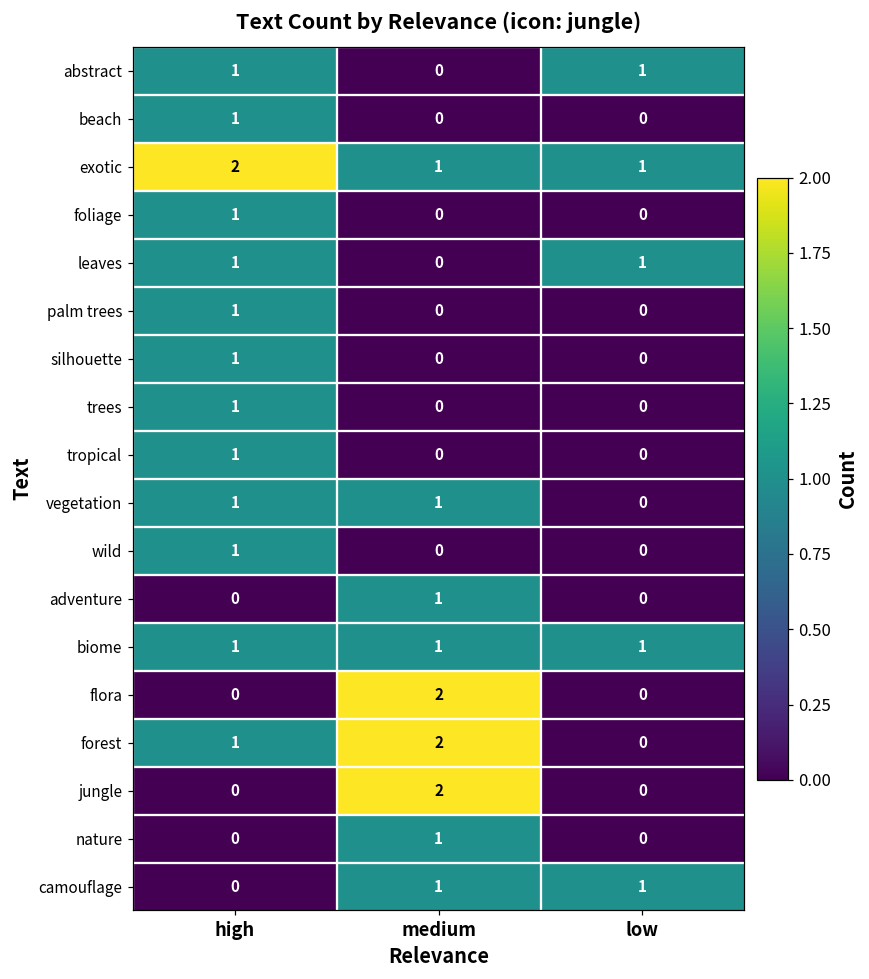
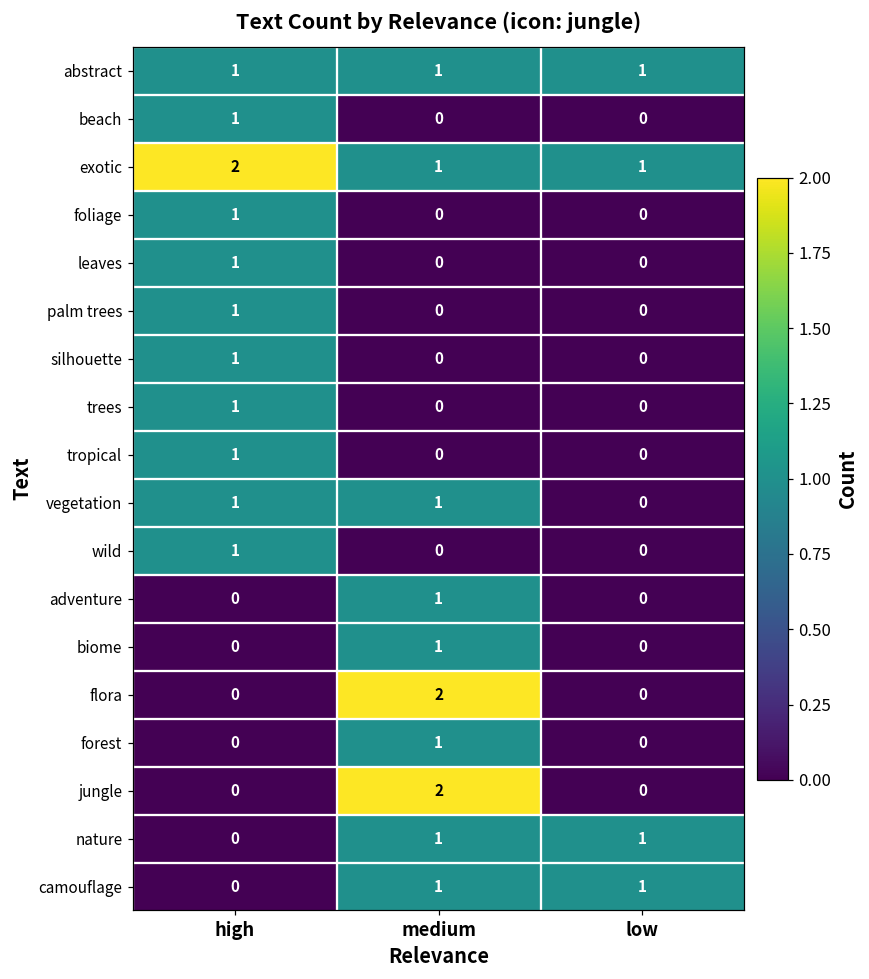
  {
    "abstract": {
      "high": 1,
-     "medium": 0,
+     "medium": 1,
      "low": 1
    },
    "beach": {
      "high": 1,
      "medium": 0,
      "low": 0
    },
    "exotic": {
      "high": 2,
      "medium": 1,
      "low": 1
    },
    "foliage": {
      "high": 1,
      "medium": 0,
      "low": 0
    },
    "leaves": {
      "high": 1,
      "medium": 0,
-     "low": 1
+     "low": 0
    },
    "palm trees": {
      "high": 1,
      "medium": 0,
      "low": 0
    },
    "silhouette": {
      "high": 1,
      "medium": 0,
      "low": 0
    },
    "trees": {
      "high": 1,
      "medium": 0,
      "low": 0
    },
    "tropical": {
      "high": 1,
      "medium": 0,
      "low": 0
    },
    "vegetation": {
      "high": 1,
      "medium": 1,
      "low": 0
    },
    "wild": {
      "high": 1,
      "medium": 0,
      "low": 0
    },
    "adventure": {
      "high": 0,
      "medium": 1,
      "low": 0
    },
    "biome": {
-     "high": 1,
+     "high": 0,
      "medium": 1,
-     "low": 1
+     "low": 0
    },
    "flora": {
      "high": 0,
      "medium": 2,
      "low": 0
    },
    "forest": {
-     "high": 1,
-     "medium": 2,
+     "high": 0,
+     "medium": 1,
      "low": 0
    },
    "jungle": {
      "high": 0,
      "medium": 2,
      "low": 0
    },
    "nature": {
      "high": 0,
      "medium": 1,
-     "low": 0
+     "low": 1
    },
    "camouflage": {
      "high": 0,
      "medium": 1,
      "low": 1
    }
  }
